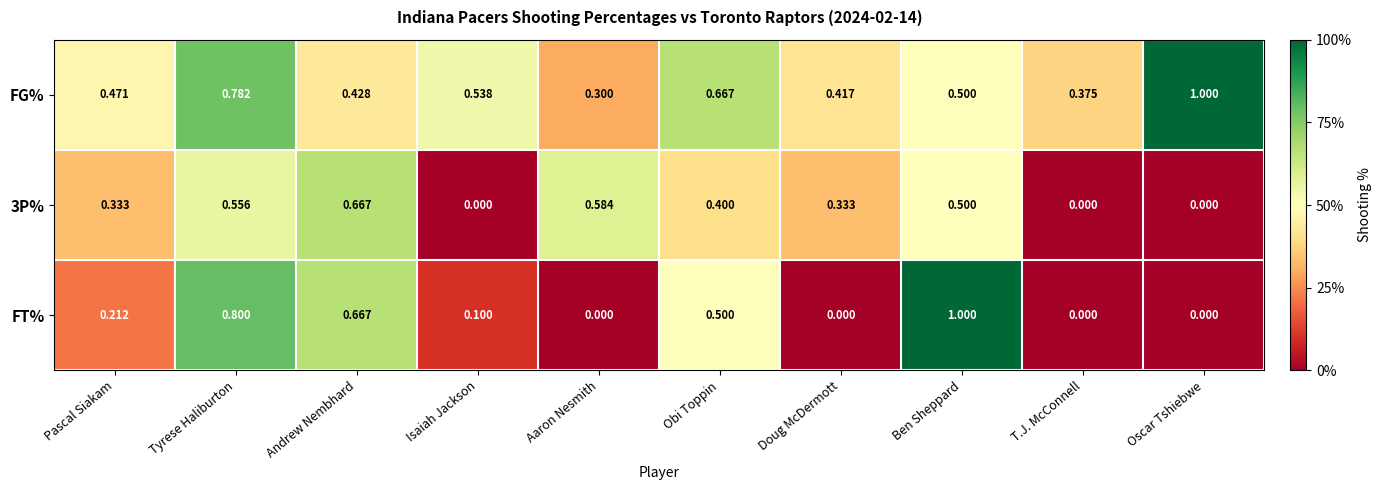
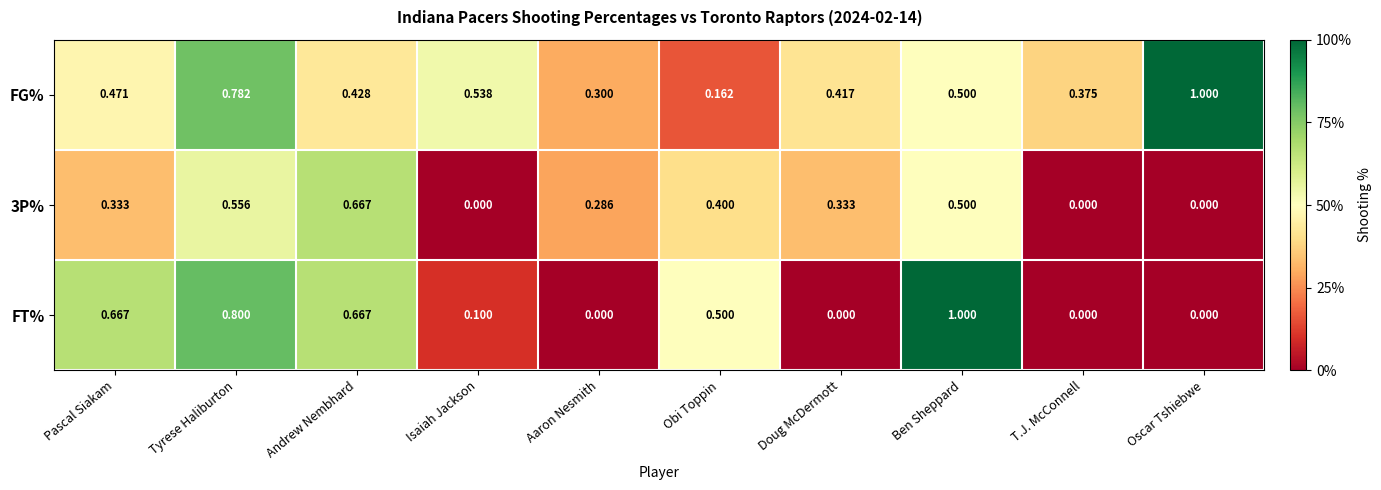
  {
    "FG%": {
      "Pascal Siakam": 0.471,
      "Tyrese Haliburton": 0.782,
      "Andrew Nembhard": 0.428,
      "Isaiah Jackson": 0.538,
      "Aaron Nesmith": 0.300,
-     "Obi Toppin": 0.667,
+     "Obi Toppin": 0.162,
      "Doug McDermott": 0.417,
      "Ben Sheppard": 0.500,
      "T.J. McConnell": 0.375,
      "Oscar Tshiebwe": 1.000
    },
    "3P%": {
      "Pascal Siakam": 0.333,
      "Tyrese Haliburton": 0.556,
      "Andrew Nembhard": 0.667,
      "Isaiah Jackson": 0.000,
-     "Aaron Nesmith": 0.584,
+     "Aaron Nesmith": 0.286,
      "Obi Toppin": 0.400,
      "Doug McDermott": 0.333,
      "Ben Sheppard": 0.500,
      "T.J. McConnell": 0.000,
      "Oscar Tshiebwe": 0.000
    },
    "FT%": {
-     "Pascal Siakam": 0.212,
+     "Pascal Siakam": 0.667,
      "Tyrese Haliburton": 0.800,
      "Andrew Nembhard": 0.667,
      "Isaiah Jackson": 0.100,
      "Aaron Nesmith": 0.000,
      "Obi Toppin": 0.500,
      "Doug McDermott": 0.000,
      "Ben Sheppard": 1.000,
      "T.J. McConnell": 0.000,
      "Oscar Tshiebwe": 0.000
    }
  }
